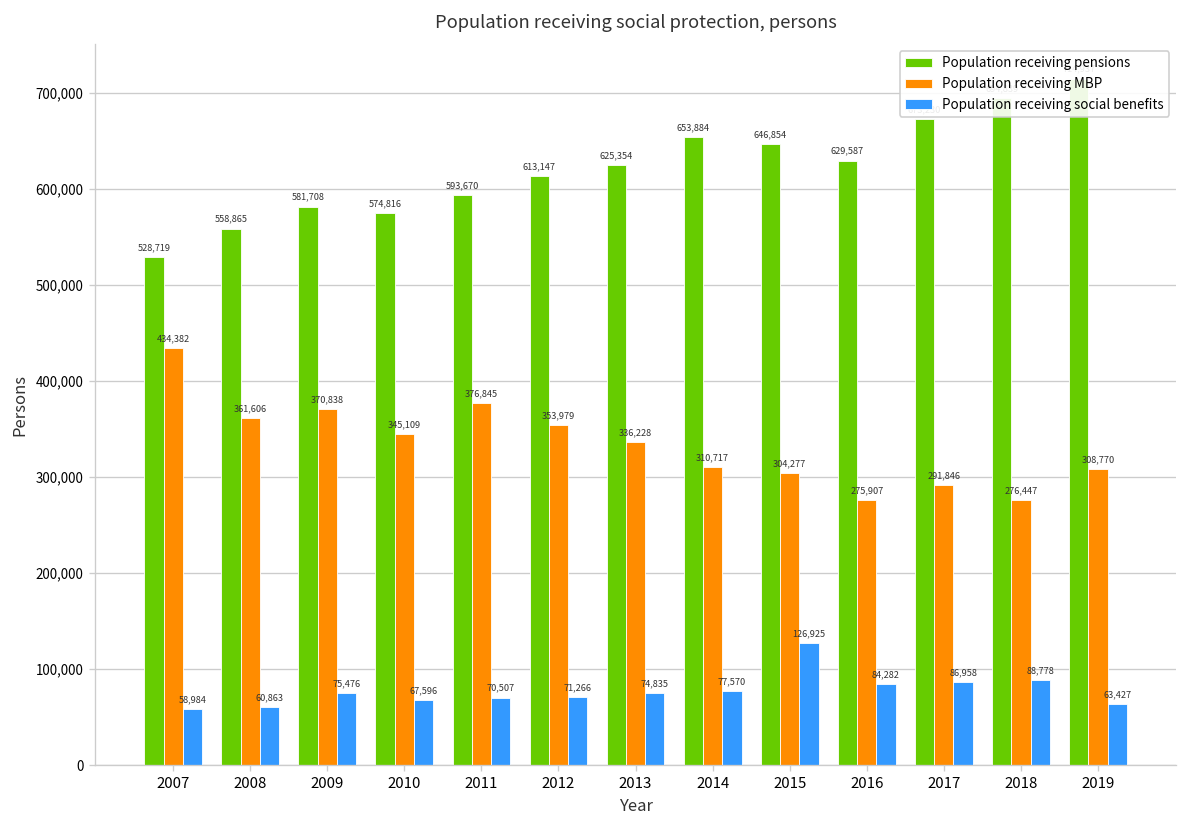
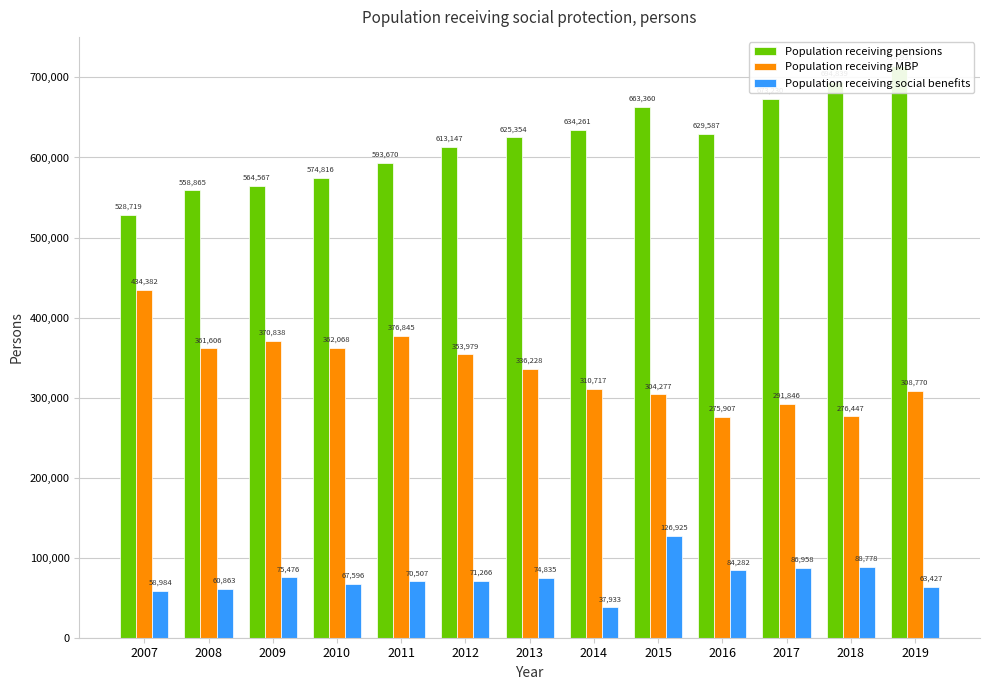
  {
    "Population receiving pensions": {
      "2007": "528,719",
      "2008": "558,865",
-     "2009": "581,708",
+     "2009": "564,567",
      "2010": "574,816",
      "2011": "593,670",
      "2012": "613,147",
      "2013": "625,354",
-     "2014": "653,884",
-     "2015": "646,854",
+     "2014": "634,261",
+     "2015": "663,360",
      "2016": "629,587"
    },
    "Population receiving MBP": {
      "2007": "434,382",
      "2008": "361,606",
      "2009": "370,838",
-     "2010": "345,109",
+     "2010": "362,068",
      "2011": "376,845",
      "2012": "353,979",
      "2013": "336,228",
      "2014": "310,717",
      "2015": "304,277",
      "2016": "275,907",
      "2017": "291,846",
      "2018": "276,447",
      "2019": "308,770"
    },
    "Population receiving social benefits": {
      "2007": "58,984",
      "2008": "60,863",
      "2009": "75,476",
      "2010": "67,596",
      "2011": "70,507",
      "2012": "71,266",
      "2013": "74,835",
-     "2014": "77,570",
+     "2014": "37,933",
      "2015": "126,925",
      "2016": "84,282",
      "2017": "86,958",
      "2018": "88,778",
      "2019": "63,427"
    }
  }
